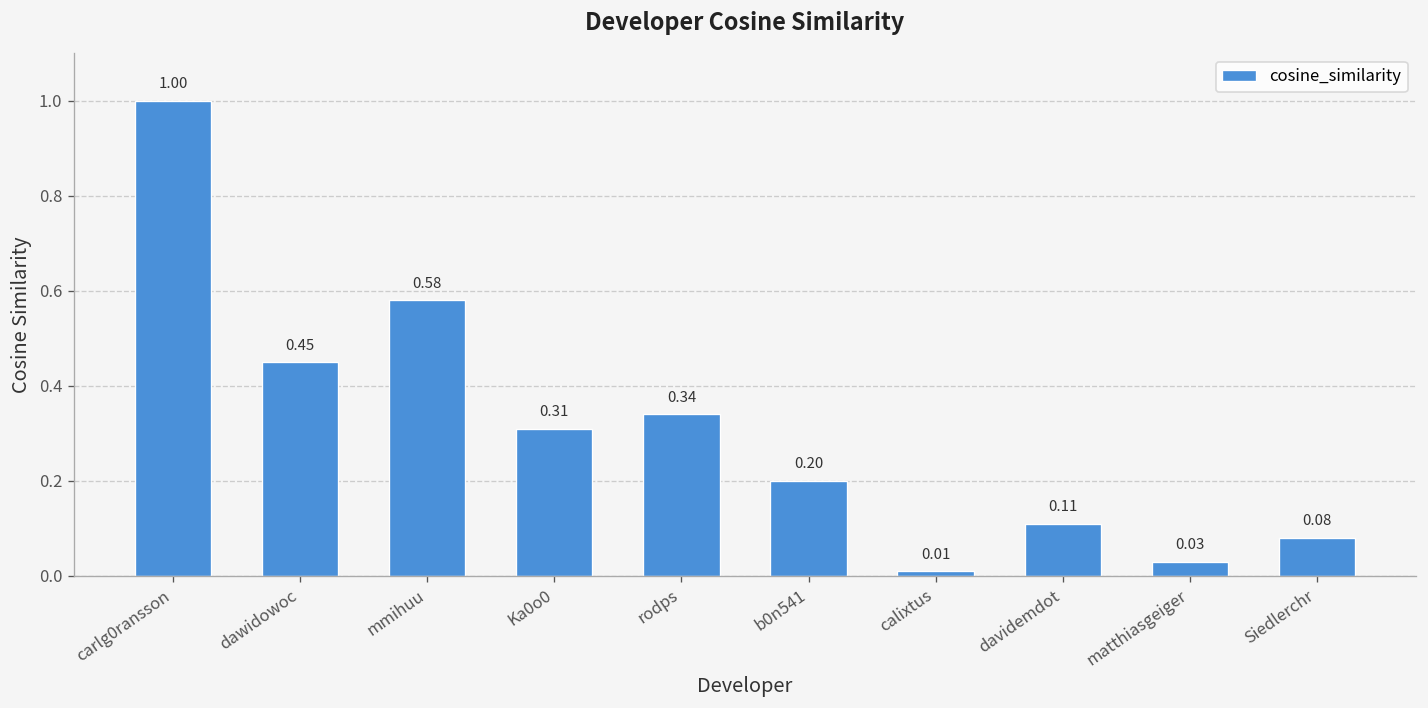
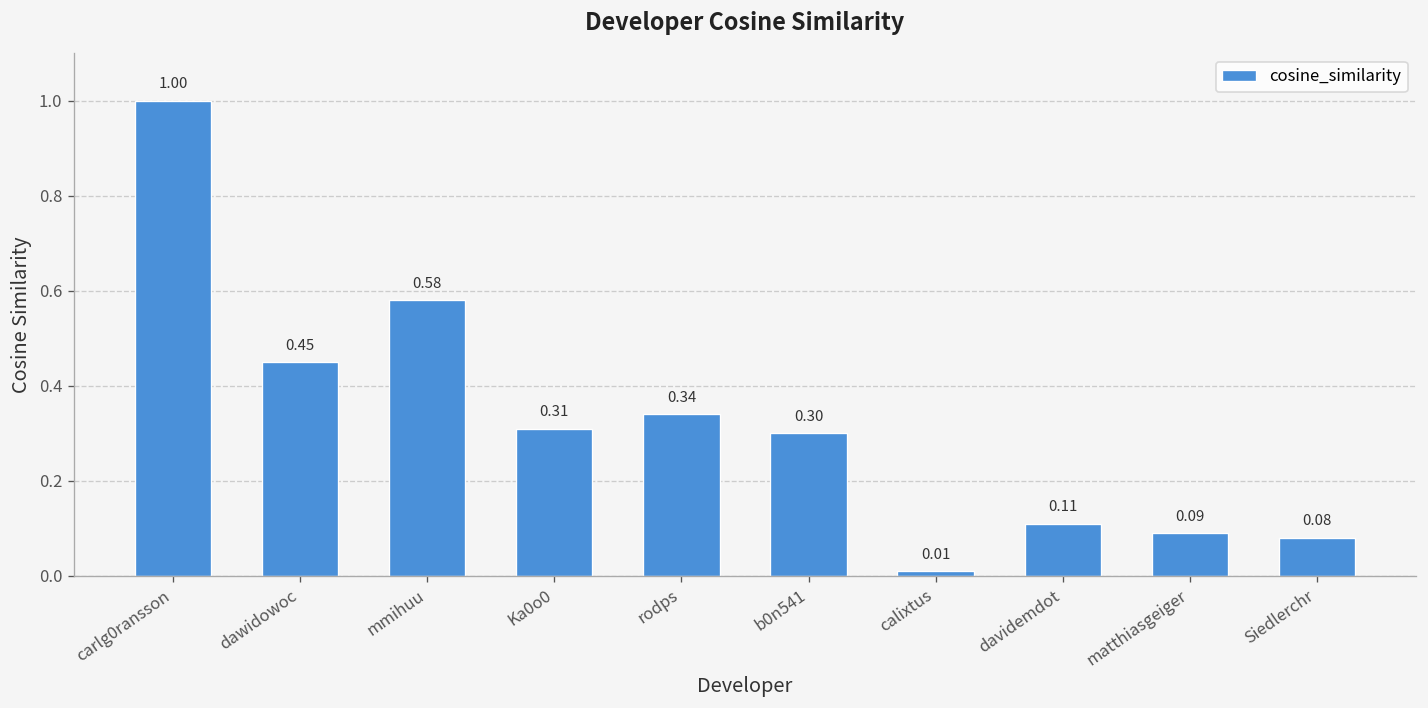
  {
    "carlg0ransson": 1.00,
    "dawidowoc": 0.45,
    "mmihuu": 0.58,
    "Ka0o0": 0.31,
    "rodps": 0.34,
-   "b0n541": 0.20,
+   "b0n541": 0.30,
    "calixtus": 0.01,
    "davidemdot": 0.11,
-   "matthiasgeiger": 0.03,
+   "matthiasgeiger": 0.09,
    "Siedlerchr": 0.08
  }
